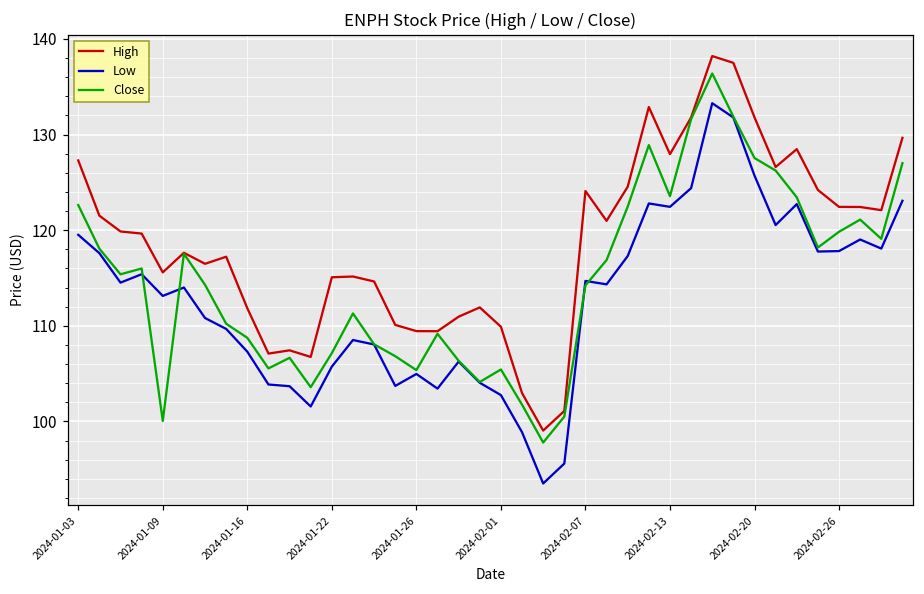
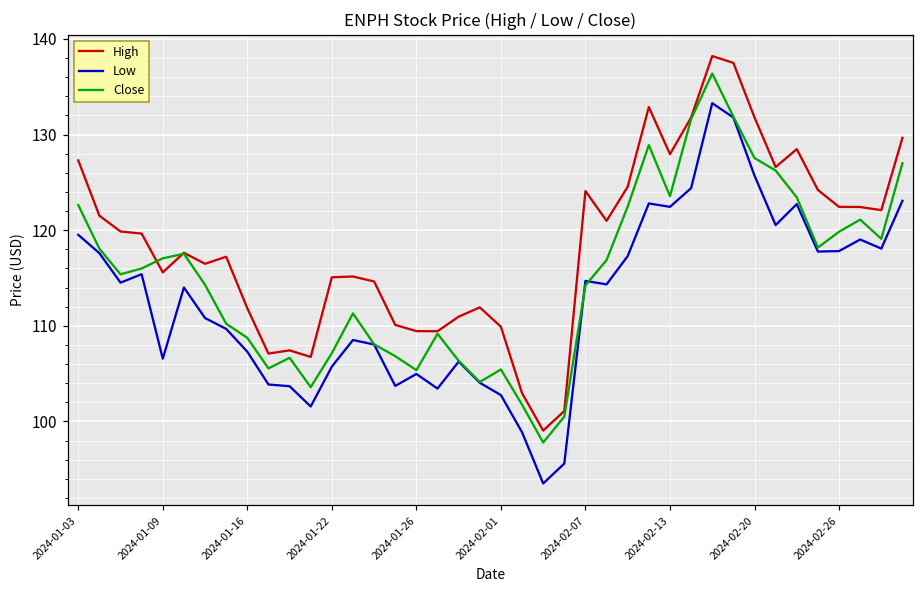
  {
    "High": {
      "2024-01-03": 127,
      "2024-01-09": 116,
      "2024-01-16": 112,
      "2024-01-22": 115,
      "2024-01-26": 109,
      "2024-02-01": 110,
      "2024-02-07": 124,
      "2024-02-13": 128,
      "2024-02-20": 132,
      "2024-02-26": 122
    },
    "Low": {
      "2024-01-03": 120,
-     "2024-01-09": 113,
+     "2024-01-09": 107,
      "2024-01-16": 107,
      "2024-01-22": 106,
      "2024-01-26": 105,
      "2024-02-01": 103,
      "2024-02-07": 115,
      "2024-02-13": 122,
      "2024-02-20": 126,
      "2024-02-26": 118
    },
    "Close": {
      "2024-01-03": 123,
-     "2024-01-09": 100,
+     "2024-01-09": 117,
      "2024-01-16": 109,
      "2024-01-22": 107,
      "2024-01-26": 105,
      "2024-02-01": 105,
      "2024-02-07": 114,
      "2024-02-13": 124,
      "2024-02-20": 128,
      "2024-02-26": 120
    }
  }
